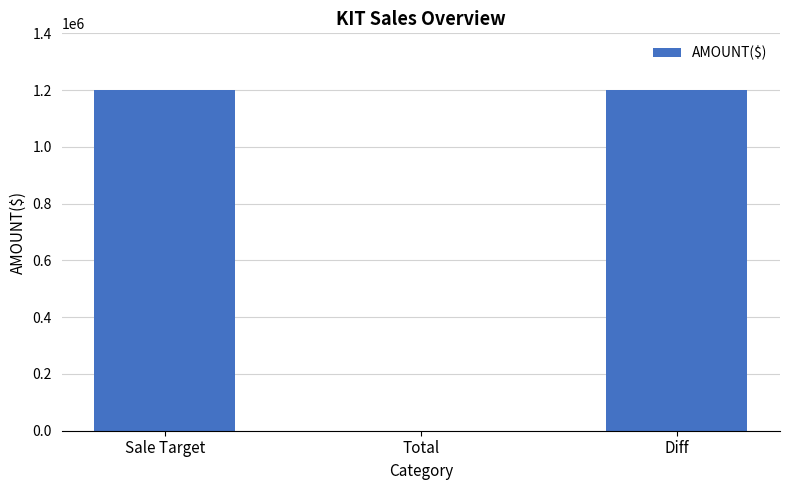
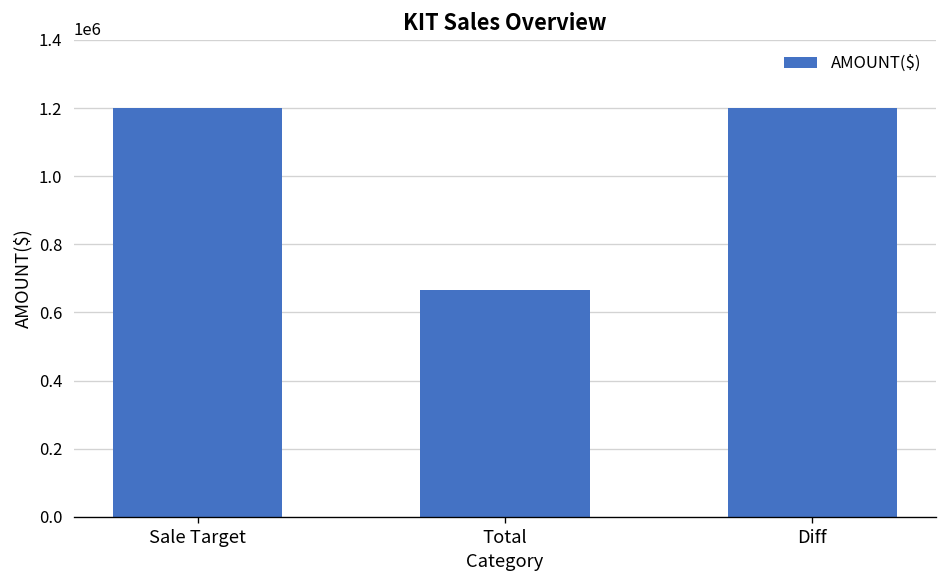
  {
    "Sale Target": 1200000,
-   "Total": 0,
+   "Total": 670000,
    "Diff": 1200000
  }
